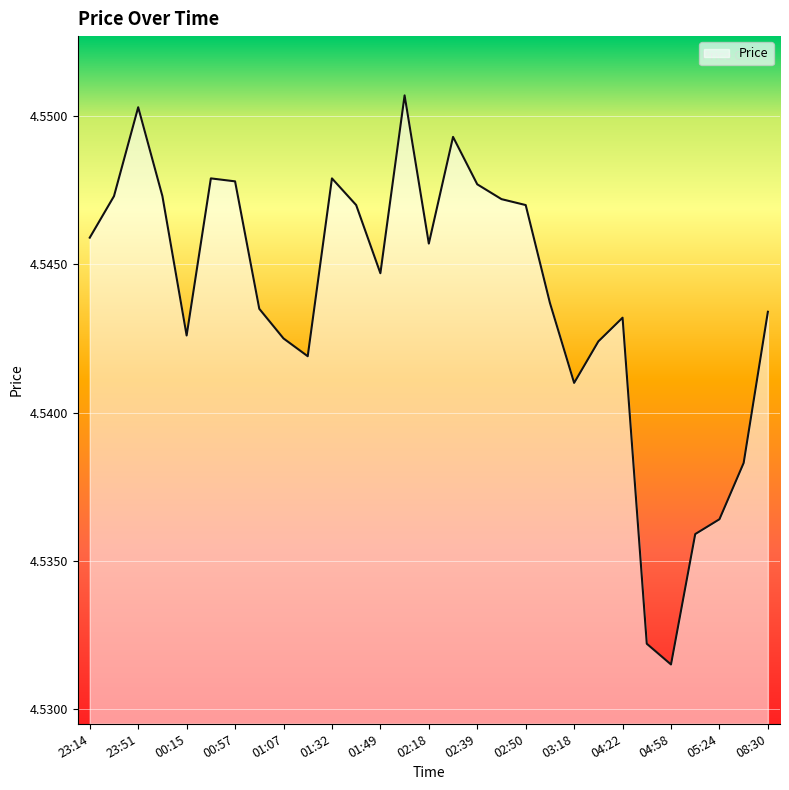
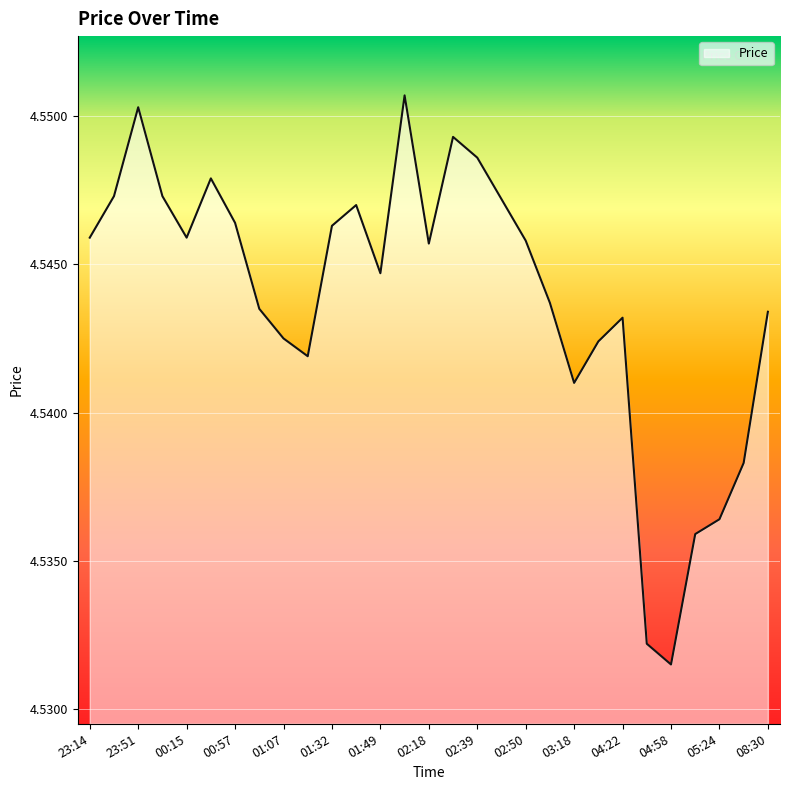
  {
    "23:14": 4.5459,
    "23:51": 4.5503,
-   "00:15": 4.5426,
-   "00:57": 4.5478,
+   "00:15": 4.5459,
+   "00:57": 4.5464,
    "01:07": 4.5425,
-   "01:32": 4.5479,
+   "01:32": 4.5463,
    "01:49": 4.5447,
    "02:18": 4.5457,
-   "02:39": 4.5477,
-   "02:50": 4.5470,
+   "02:39": 4.5486,
+   "02:50": 4.5458,
    "03:18": 4.5410,
    "04:22": 4.5432,
    "04:58": 4.5315,
    "05:24": 4.5364,
    "08:30": 4.5434
  }
